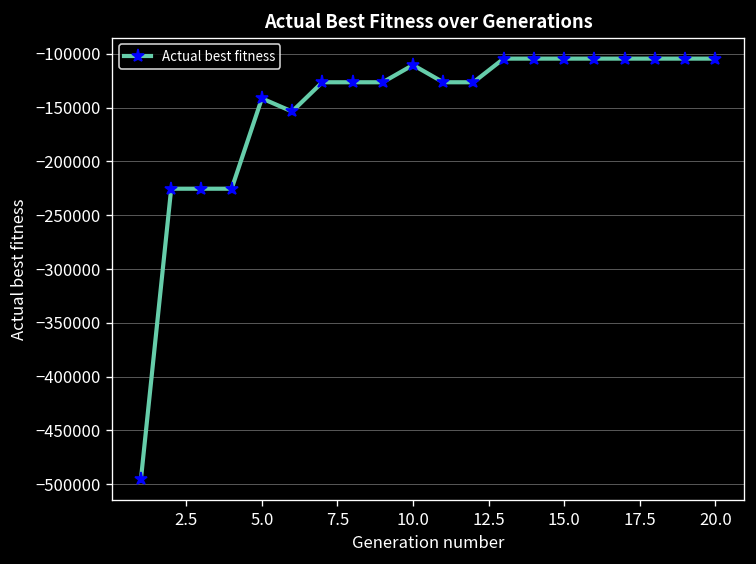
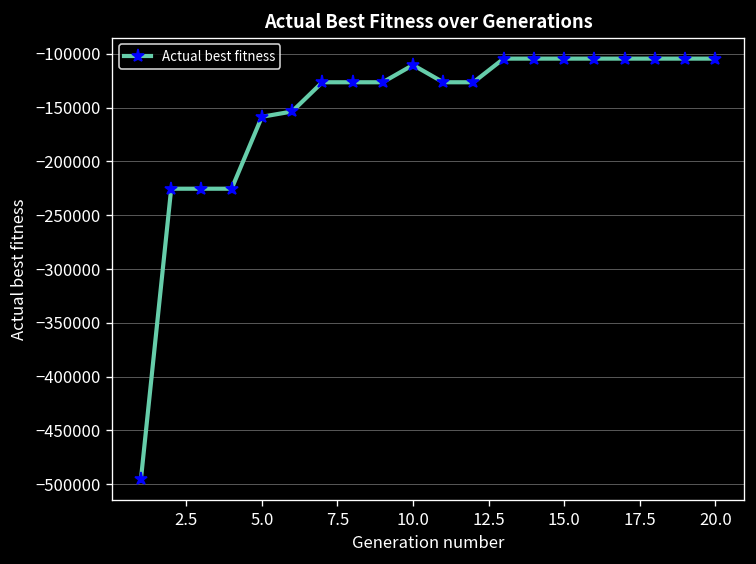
  {
-   "5.0": -140000,
+   "5.0": -160000,
    "10.0": -110000,
    "15.0": -100000,
    "20.0": -100000
  }
